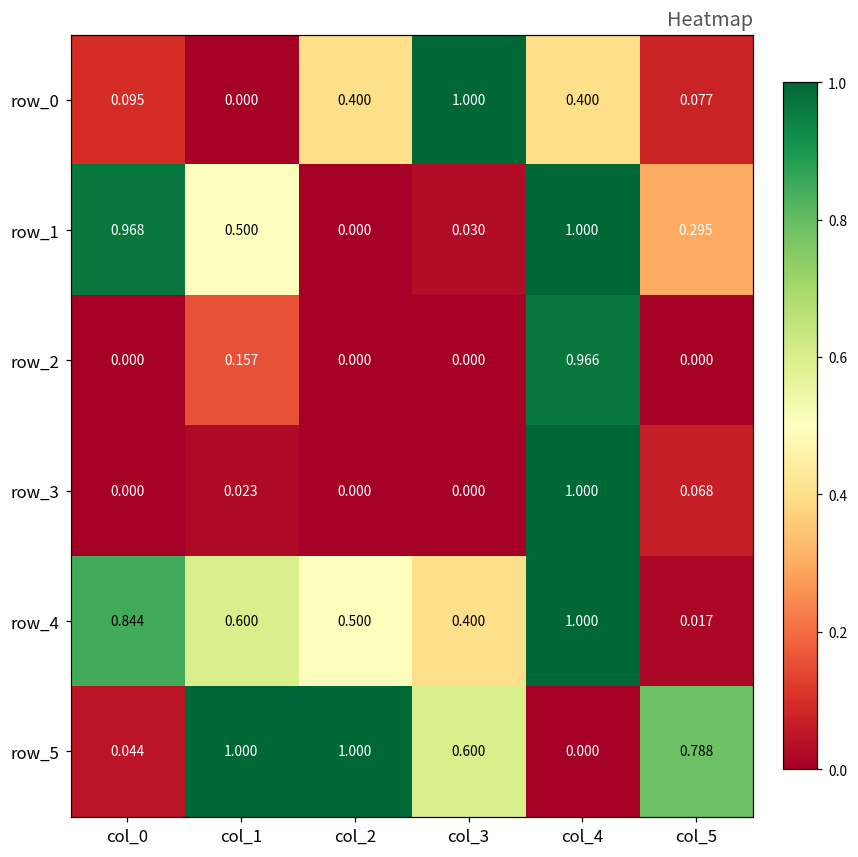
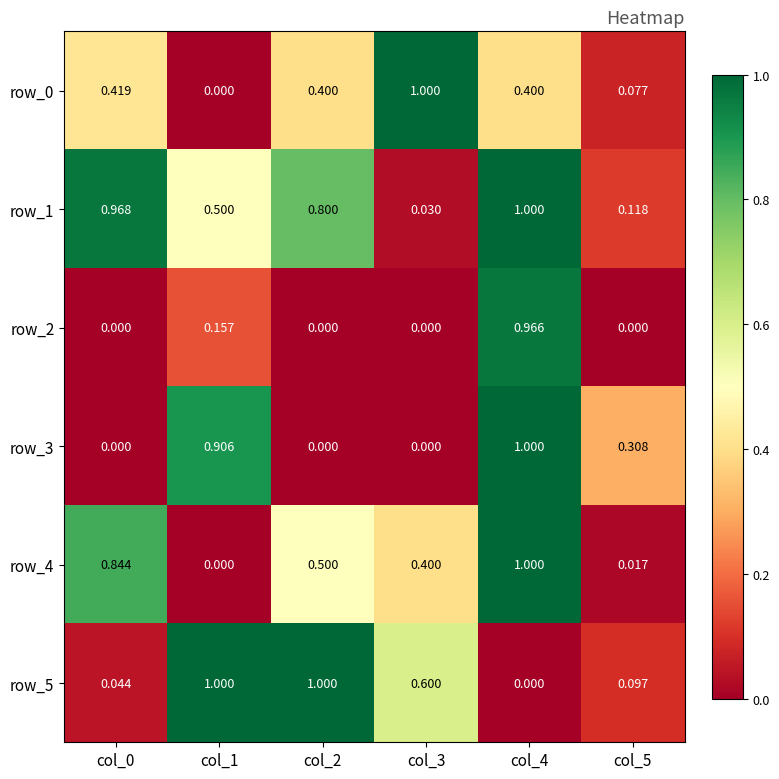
  {
    "row_0": {
-     "col_0": 0.095,
+     "col_0": 0.419,
      "col_1": 0.000,
      "col_2": 0.400,
      "col_3": 1.000,
      "col_4": 0.400,
      "col_5": 0.077
    },
    "row_1": {
      "col_0": 0.968,
      "col_1": 0.500,
-     "col_2": 0.000,
+     "col_2": 0.800,
      "col_3": 0.030,
      "col_4": 1.000,
-     "col_5": 0.295
+     "col_5": 0.118
    },
    "row_2": {
      "col_0": 0.000,
      "col_1": 0.157,
      "col_2": 0.000,
      "col_3": 0.000,
      "col_4": 0.966,
      "col_5": 0.000
    },
    "row_3": {
      "col_0": 0.000,
-     "col_1": 0.023,
+     "col_1": 0.906,
      "col_2": 0.000,
      "col_3": 0.000,
      "col_4": 1.000,
-     "col_5": 0.068
+     "col_5": 0.308
    },
    "row_4": {
      "col_0": 0.844,
-     "col_1": 0.600,
+     "col_1": 0.000,
      "col_2": 0.500,
      "col_3": 0.400,
      "col_4": 1.000,
      "col_5": 0.017
    },
    "row_5": {
      "col_0": 0.044,
      "col_1": 1.000,
      "col_2": 1.000,
      "col_3": 0.600,
      "col_4": 0.000,
-     "col_5": 0.788
+     "col_5": 0.097
    }
  }
